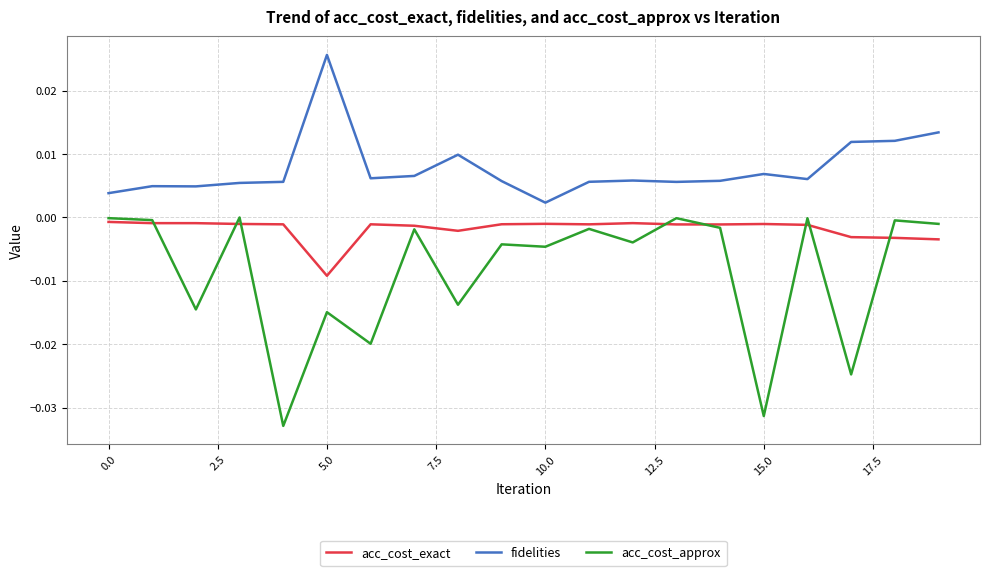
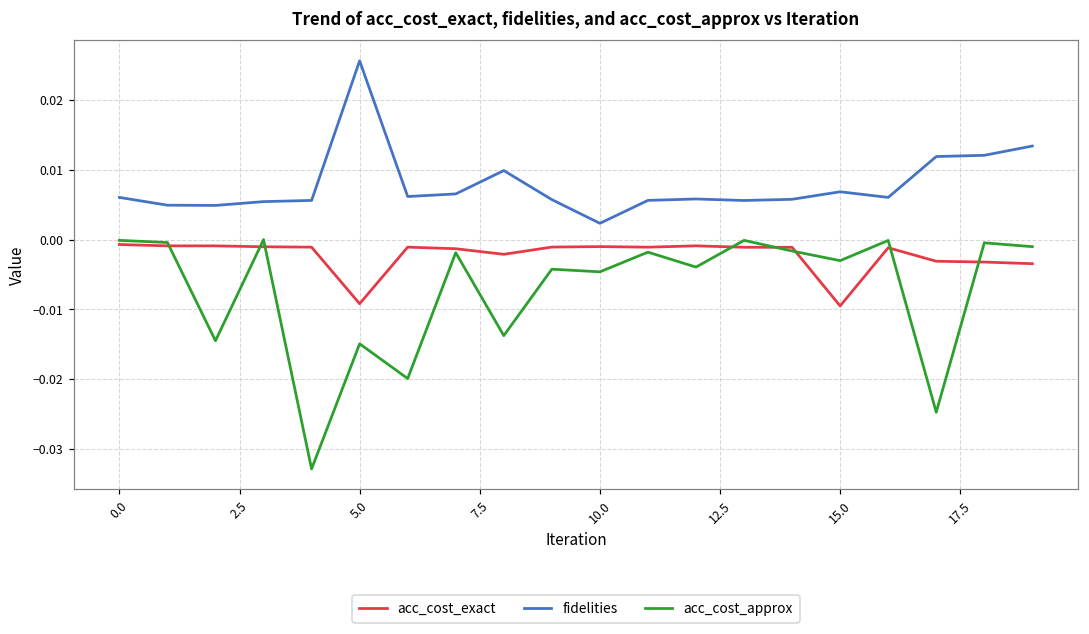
  {
    "acc_cost_exact": {
      "0.0": -0.001,
      "5.0": -0.009,
      "10.0": -0.001,
-     "15.0": -0.001
+     "15.0": -0.009
    },
    "fidelities": {
-     "0.0": 0.004,
+     "0.0": 0.006,
      "5.0": 0.026,
      "10.0": 0.002,
      "15.0": 0.007
    },
    "acc_cost_approx": {
      "0.0": 0.000,
      "5.0": -0.015,
      "10.0": -0.005,
-     "15.0": -0.031
+     "15.0": -0.003
    }
  }
